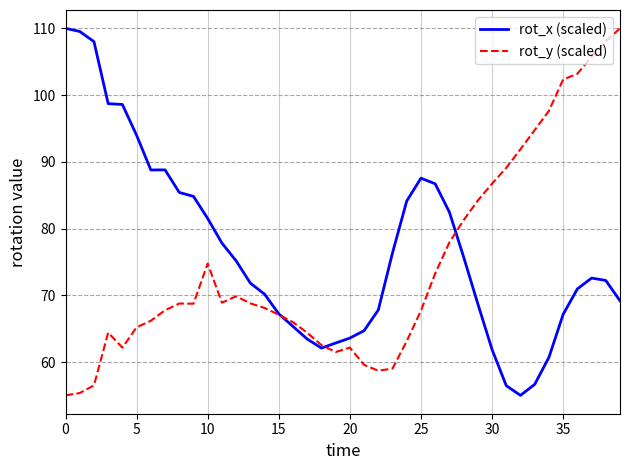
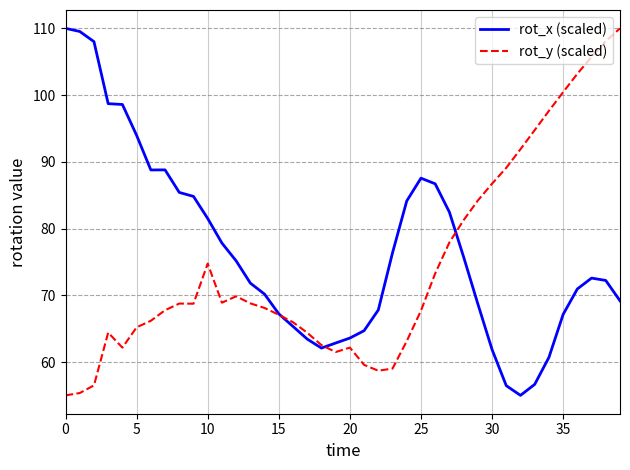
  {
    "rot_x (scaled)": {
      "0": 110,
      "5": 94,
      "10": 82,
      "20": 64,
      "25": 88,
      "30": 62,
      "35": 67
    },
    "rot_y (scaled)": {
      "0": 55,
      "5": 65,
      "10": 75,
      "20": 62,
      "25": 68,
      "30": 87,
-     "35": 102
+     "35": 100
    }
  }
